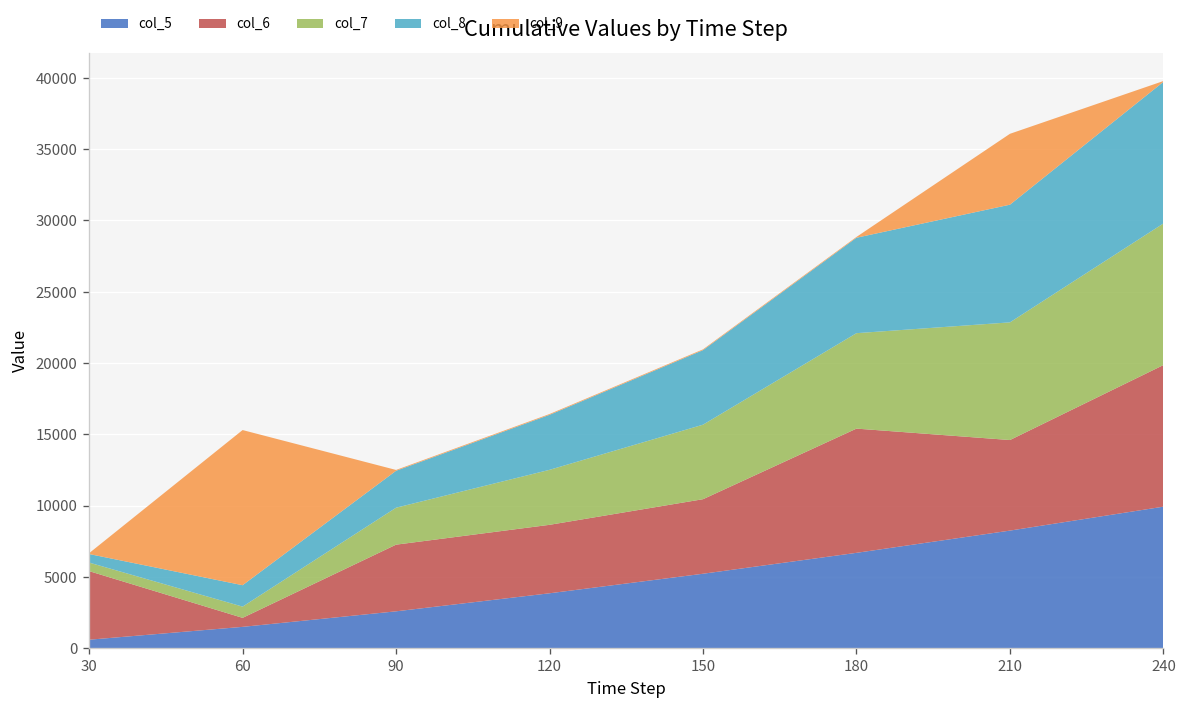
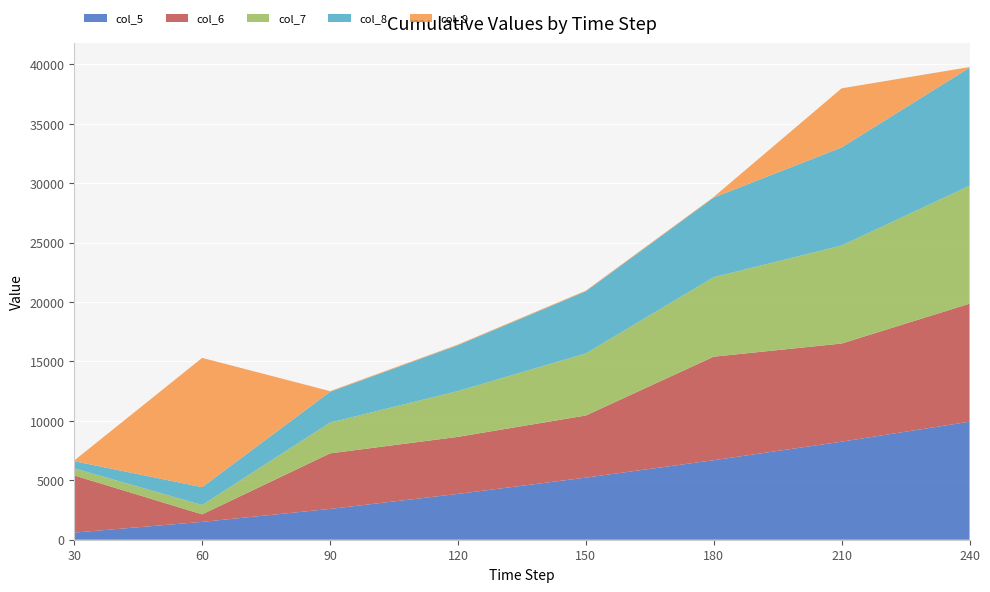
  {
    "col_6": {
      "30": 4800,
      "60": 600,
      "90": 4700,
      "120": 4800,
      "150": 5200,
      "180": 8700,
-     "210": 6400,
+     "210": 8300,
      "240": 9900
    },
    "col_7": {
      "30": 600,
      "60": 800,
      "90": 2600,
      "120": 3900,
      "150": 5200,
      "180": 6700,
      "210": 8300,
      "240": 9900
    },
    "col_9": {
      "60": 10900,
      "210": 5000
    }
  }
